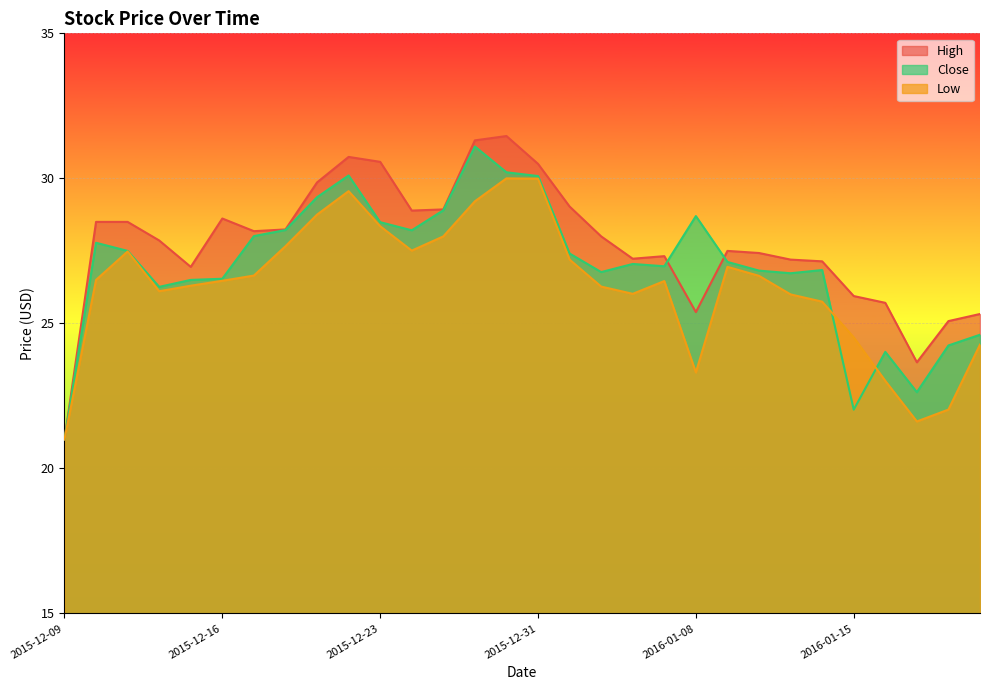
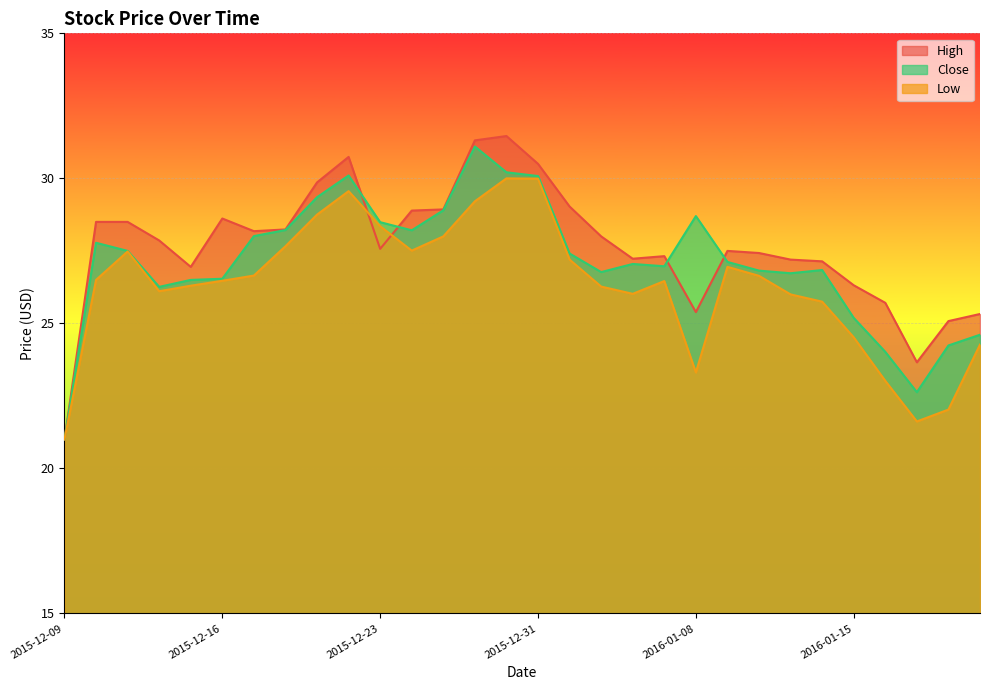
  {
    "High": {
      "2015-12-16": 28.6,
-     "2015-12-23": 30.6,
+     "2015-12-23": 27.6,
      "2015-12-31": 30.5,
      "2016-01-08": 25.4,
-     "2016-01-15": 25.9
+     "2016-01-15": 26.3
    },
    "Close": {
      "2015-12-23": 28.5,
      "2015-12-31": 30.1,
      "2016-01-08": 28.7,
-     "2016-01-15": 22.0
+     "2016-01-15": 25.2
    },
    "Low": {
      "2015-12-23": 28.4,
      "2015-12-31": 30.0,
      "2016-01-08": 23.3,
      "2016-01-15": 24.5
    }
  }
